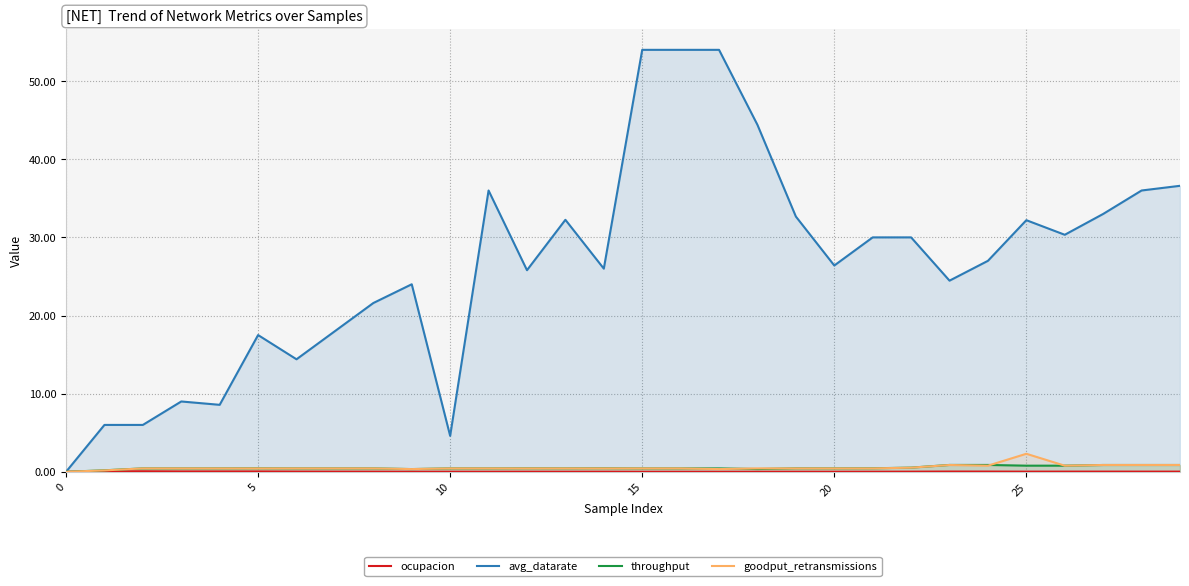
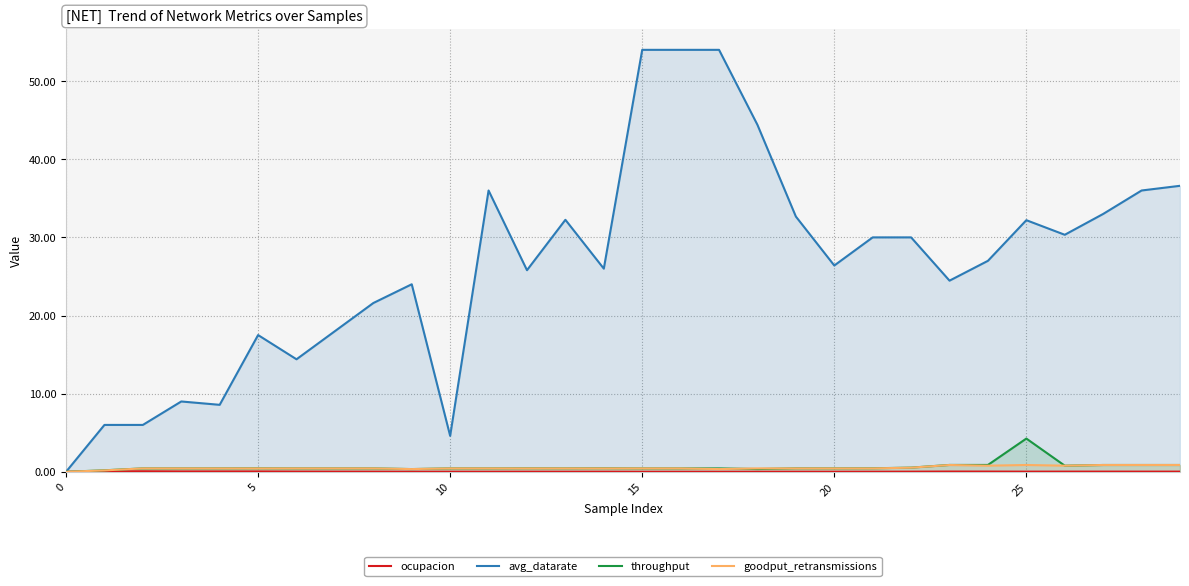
  {
    "ocupacion": {
      "5": 0,
      "10": 0,
      "15": 0,
      "20": 0,
      "25": 0
    },
    "avg_datarate": {
      "5": 18,
      "10": 5,
      "15": 54,
      "20": 26,
      "25": 32
    },
    "throughput": {
-     "25": 1
+     "25": 4
    },
    "goodput_retransmissions": {
-     "25": 2
+     "25": 1
    }
  }
